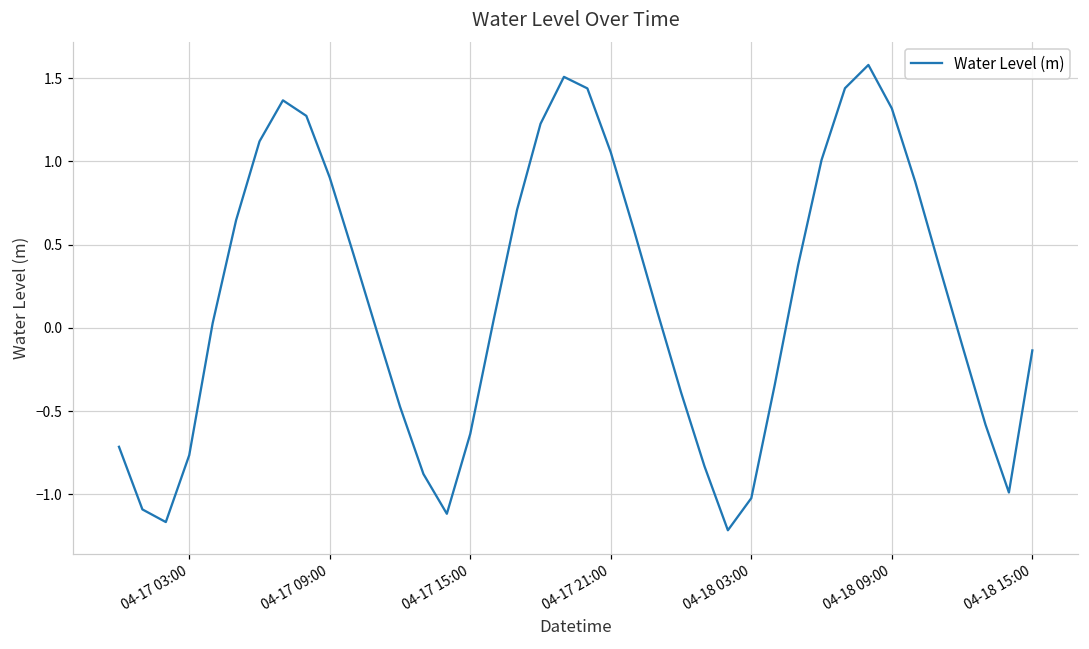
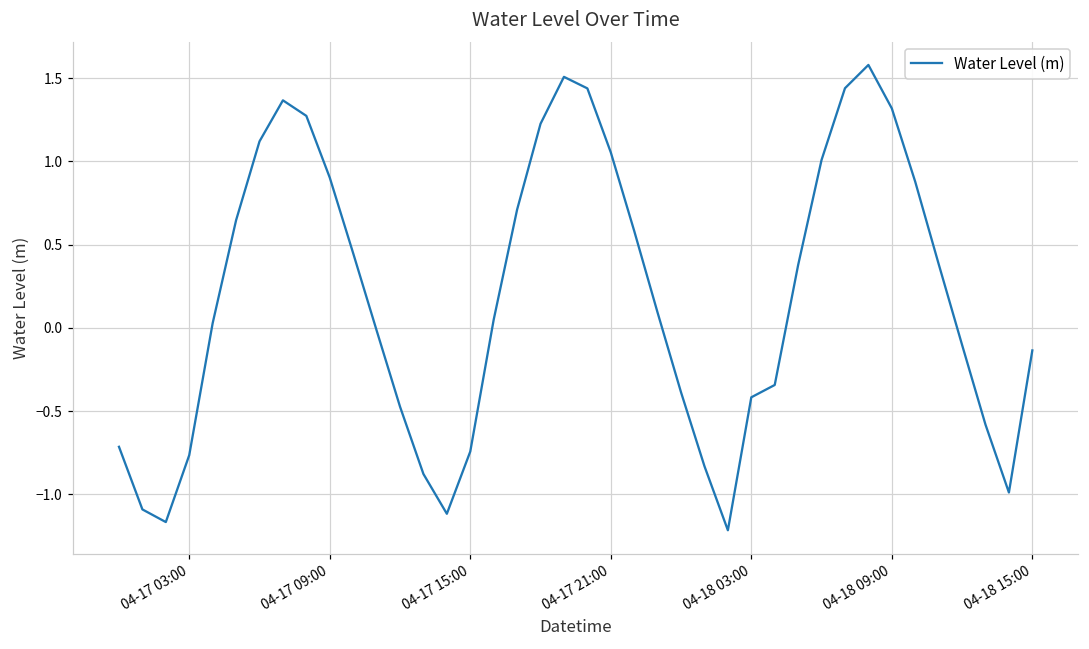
  {
    "04-17 03:00": -0.76,
    "04-17 09:00": 0.90,
-   "04-17 15:00": -0.64,
+   "04-17 15:00": -0.74,
    "04-17 21:00": 1.05,
-   "04-18 03:00": -1.02,
+   "04-18 03:00": -0.42,
    "04-18 09:00": 1.32,
    "04-18 15:00": -0.14
  }
